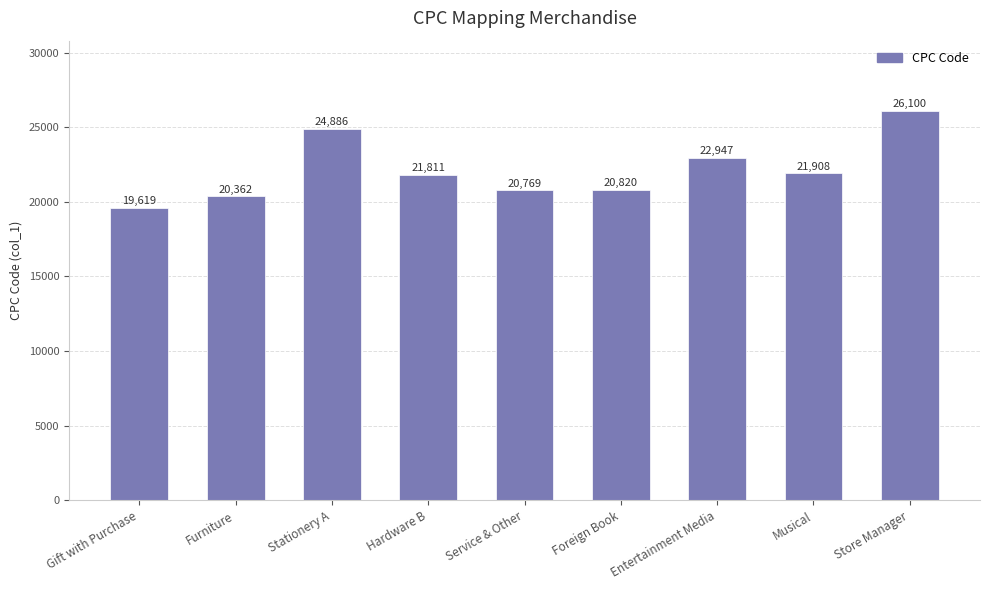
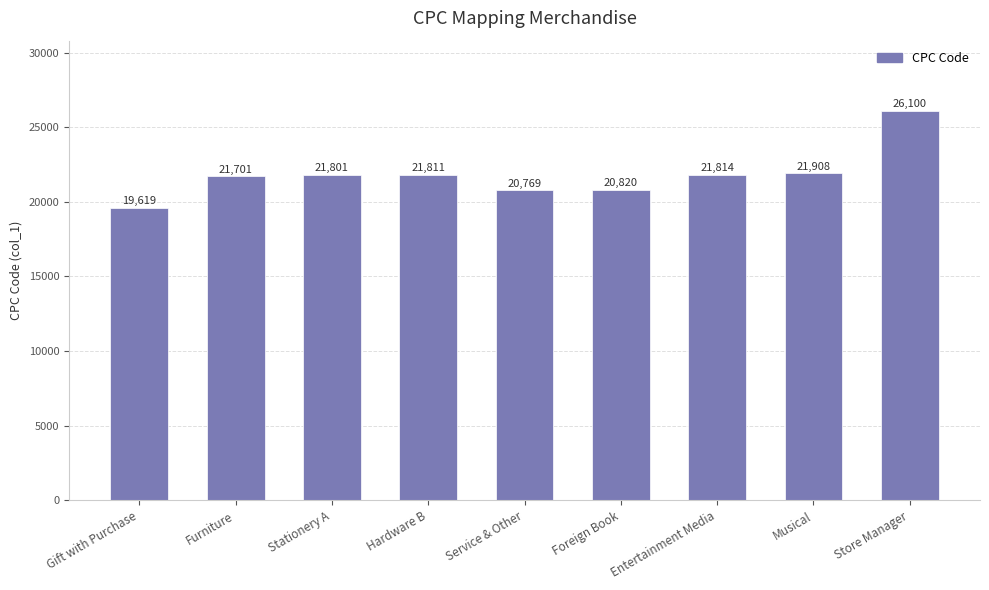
  {
    "Gift with Purchase": "19,619",
-   "Furniture": "20,362",
-   "Stationery A": "24,886",
+   "Furniture": "21,701",
+   "Stationery A": "21,801",
    "Hardware B": "21,811",
    "Service & Other": "20,769",
    "Foreign Book": "20,820",
-   "Entertainment Media": "22,947",
+   "Entertainment Media": "21,814",
    "Musical": "21,908",
    "Store Manager": "26,100"
  }
